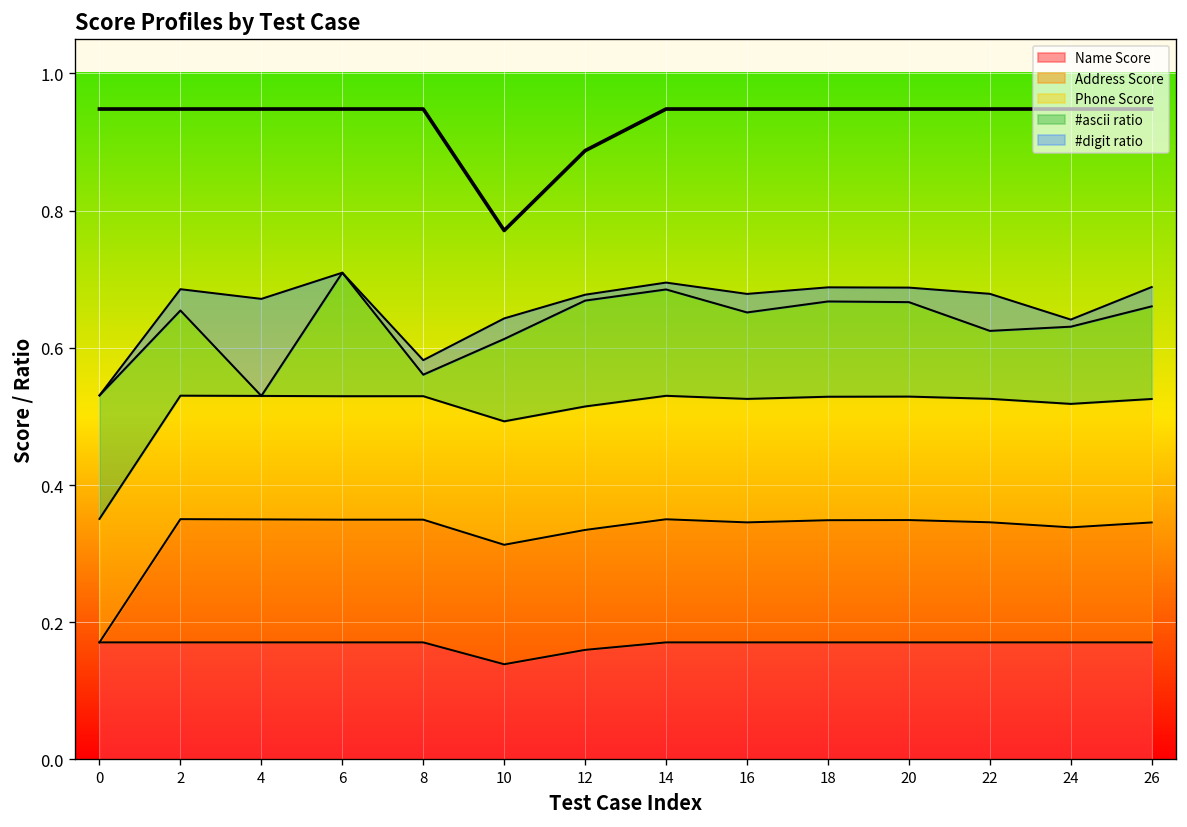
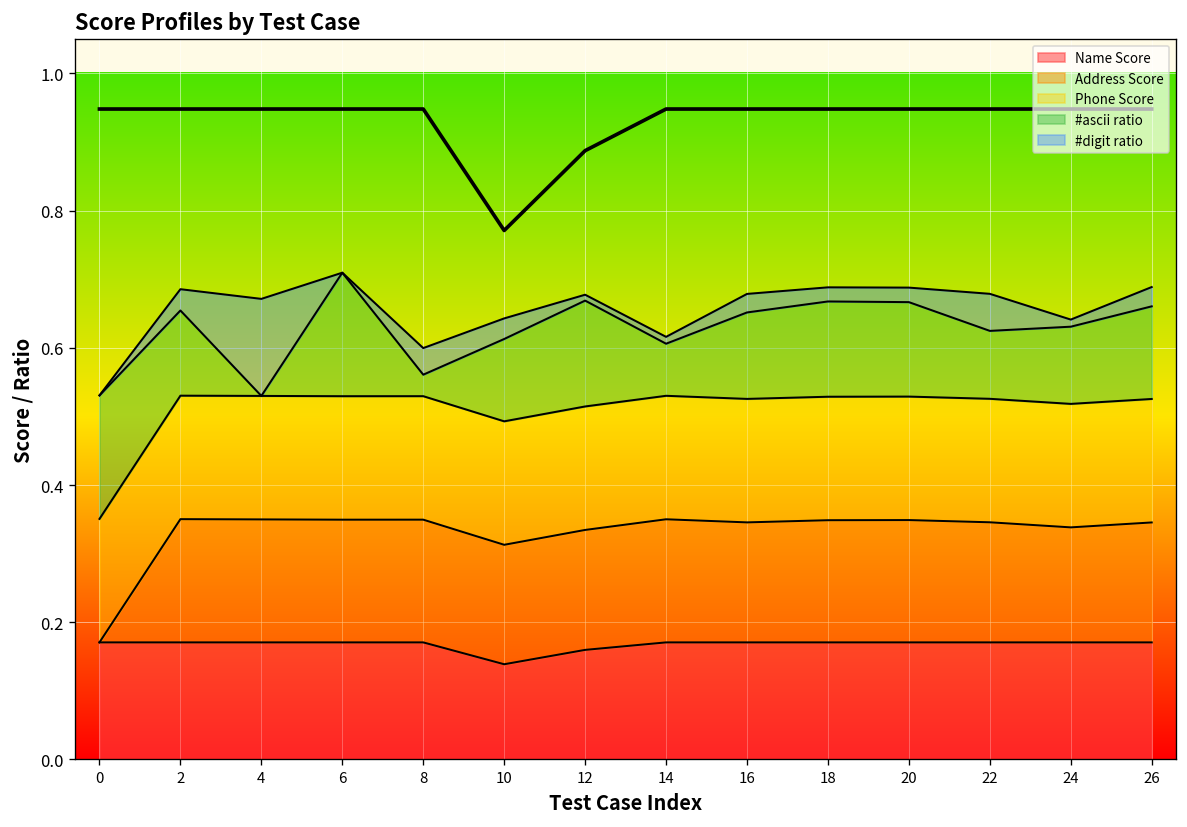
  {
    "Name Score": {
      "2": 0.17,
      "4": 0.17,
      "6": 0.17,
      "8": 0.17,
      "10": 0.14,
      "12": 0.16,
      "14": 0.17,
      "16": 0.17,
      "18": 0.17,
      "20": 0.17,
      "22": 0.17,
      "24": 0.17,
      "26": 0.17
    },
    "#ascii ratio": {
      "2": 0.12,
      "8": 0.03,
      "10": 0.12,
      "12": 0.15,
-     "14": 0.16,
+     "14": 0.08,
      "16": 0.13,
      "18": 0.14,
      "20": 0.14,
      "22": 0.10,
      "24": 0.11,
      "26": 0.14
    },
    "#digit ratio": {
      "2": 0.03,
      "4": 0.14,
-     "8": 0.02,
+     "8": 0.04,
      "10": 0.03,
      "12": 0.01,
      "14": 0.01,
      "16": 0.03,
      "18": 0.02,
      "20": 0.02,
      "22": 0.05,
      "24": 0.01,
      "26": 0.03
    }
  }
